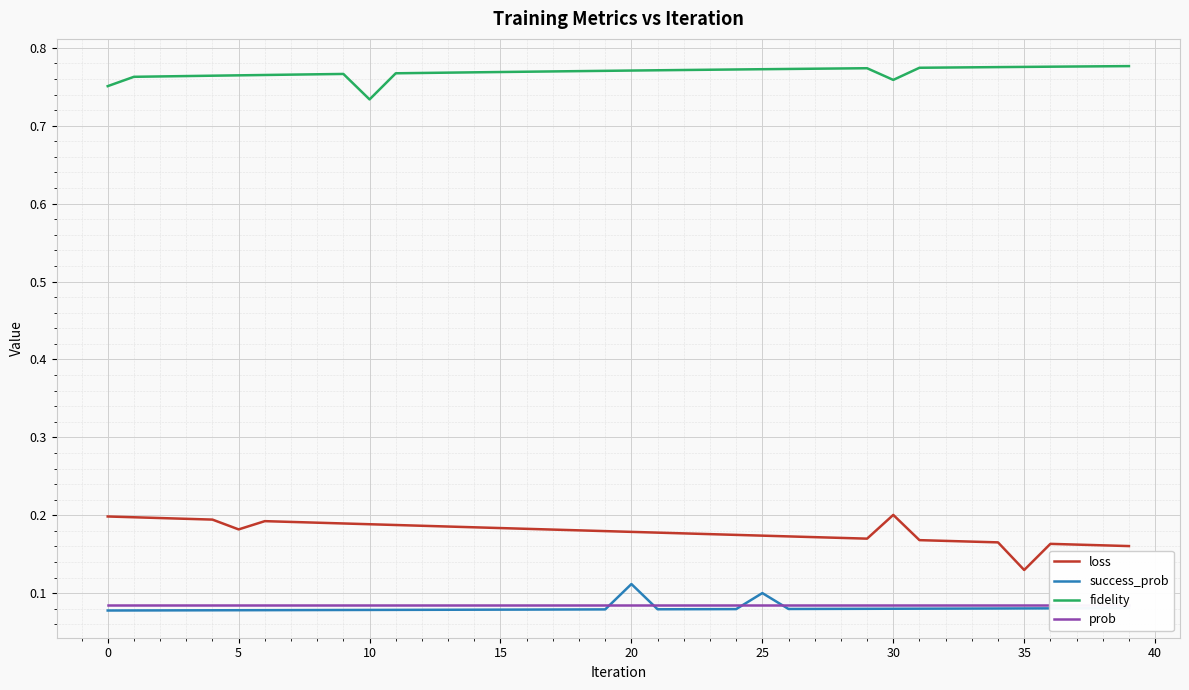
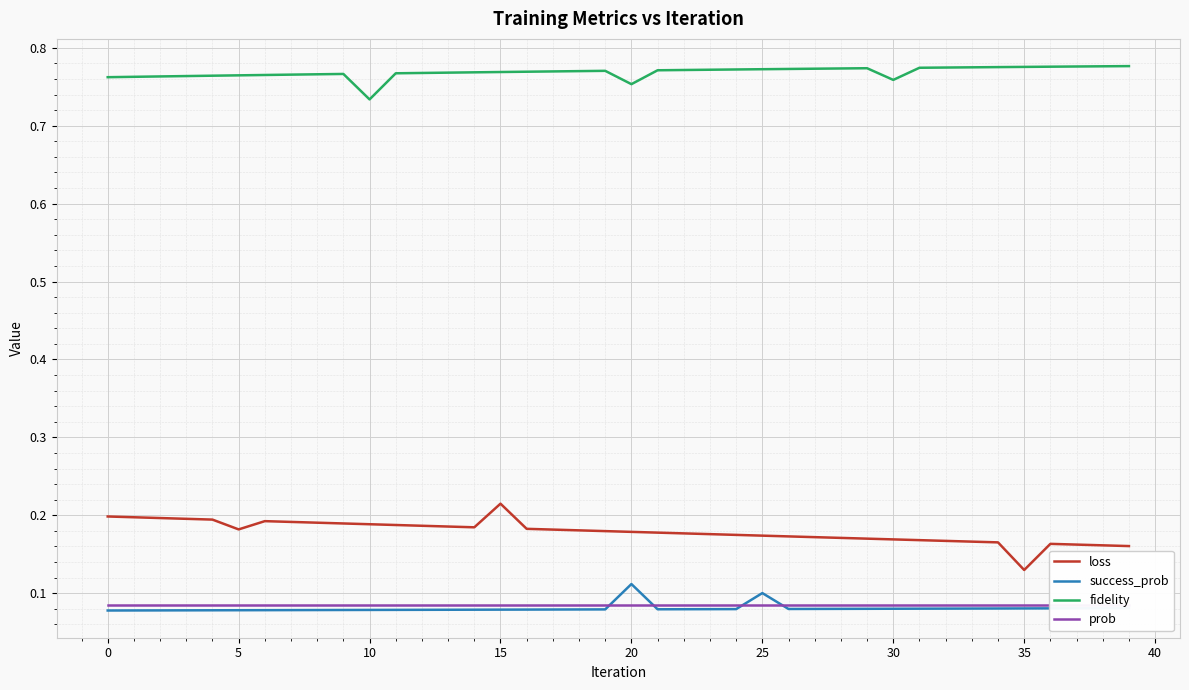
  {
    "loss": {
      "0": 0.20,
      "5": 0.18,
      "10": 0.19,
-     "15": 0.18,
+     "15": 0.21,
      "20": 0.18,
      "25": 0.17,
-     "30": 0.20,
+     "30": 0.17,
      "35": 0.13
    },
    "success_prob": {
      "0": 0.08,
      "5": 0.08,
      "10": 0.08,
      "15": 0.08,
      "20": 0.11,
      "25": 0.10,
      "30": 0.08,
      "35": 0.08
    },
    "fidelity": {
-     "0": 0.75,
+     "0": 0.76,
      "5": 0.76,
      "10": 0.73,
      "15": 0.77,
-     "20": 0.77,
+     "20": 0.75,
      "25": 0.77,
      "30": 0.76,
      "35": 0.78
    },
    "prob": {
      "0": 0.09,
      "5": 0.09,
      "10": 0.09,
      "15": 0.09,
      "20": 0.09,
      "25": 0.09,
      "30": 0.09,
      "35": 0.09
    }
  }
